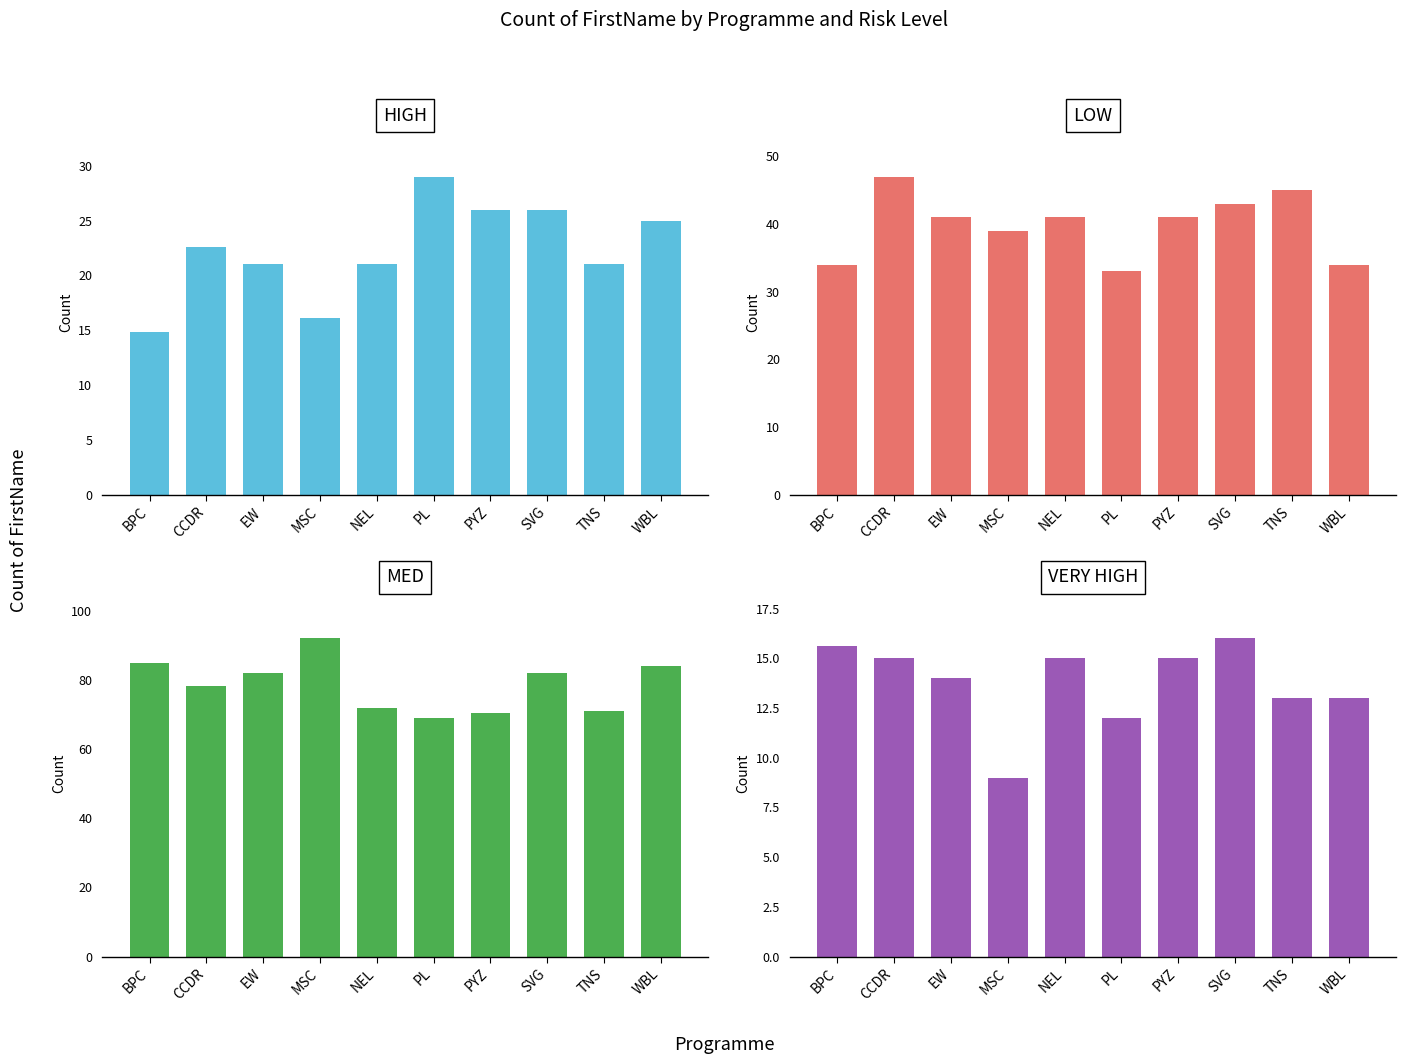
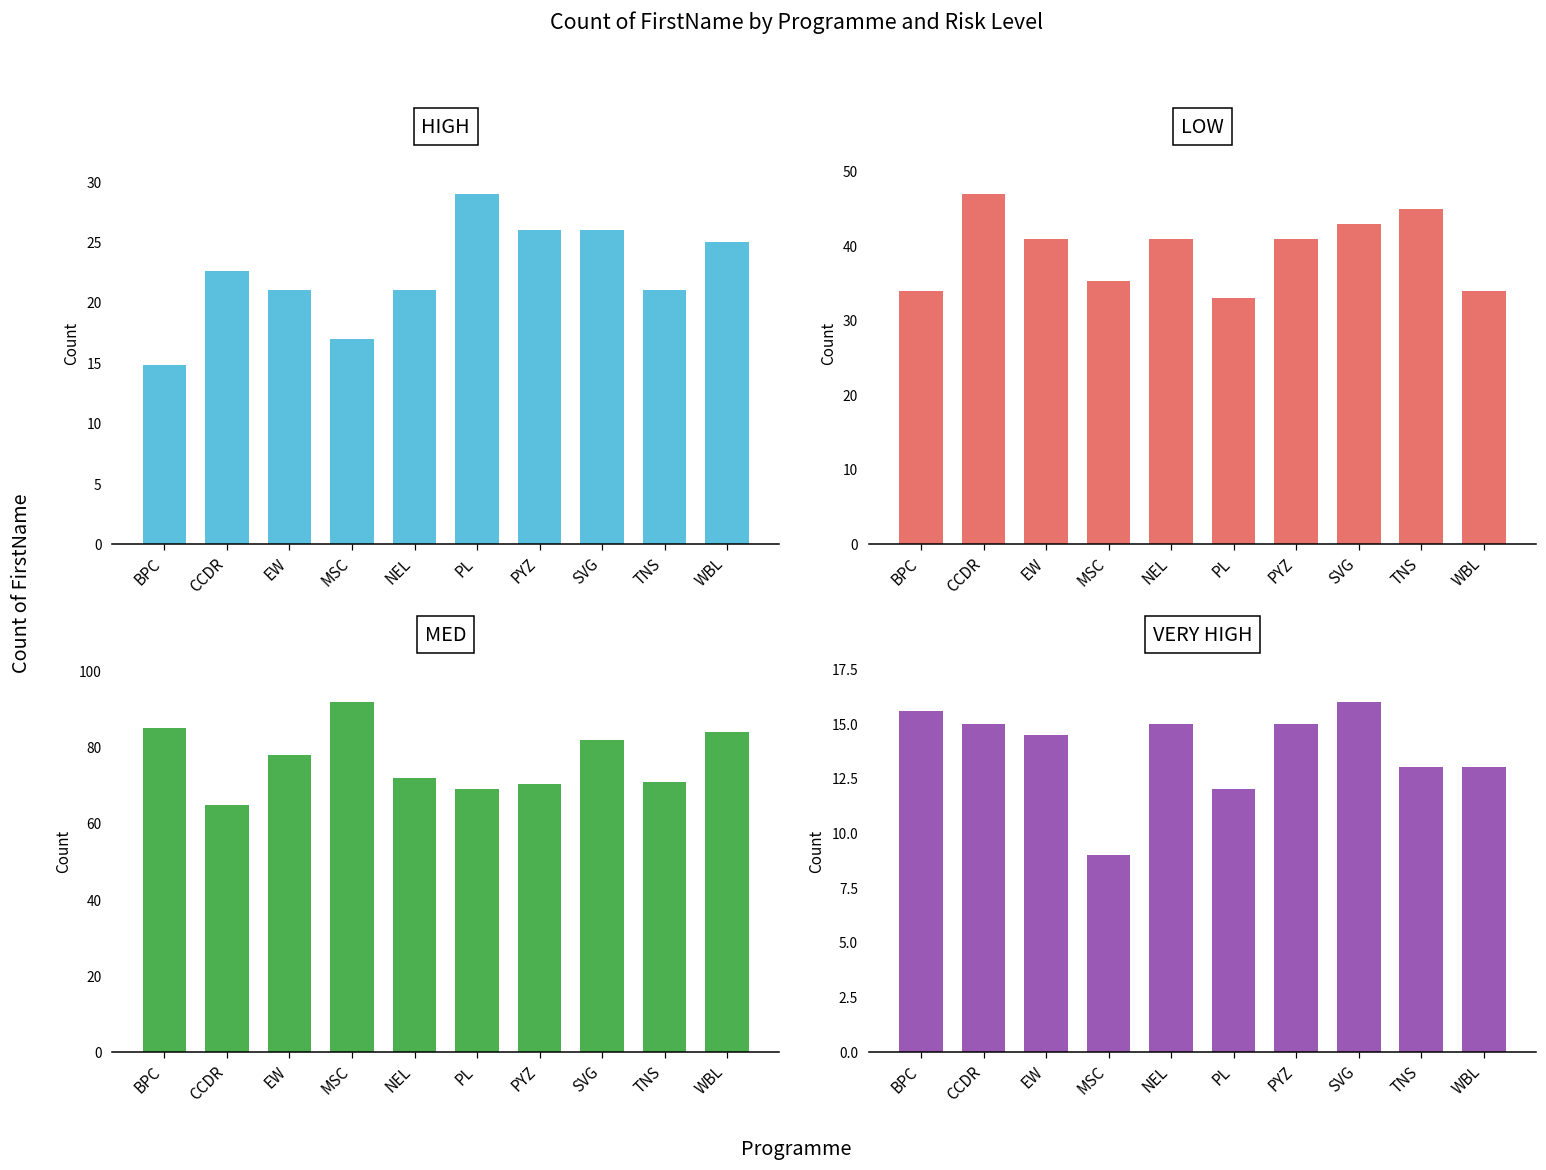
  {
    "HIGH": {
      "BPC": 14.8,
      "CCDR": 22.6,
      "EW": 21.0,
-     "MSC": 16.1,
+     "MSC": 17.0,
      "NEL": 21.0,
      "PL": 29.0,
      "PYZ": 26.0,
      "SVG": 26.0,
      "TNS": 21.0,
      "WBL": 25.0
    },
    "LOW": {
      "BPC": 34,
      "CCDR": 47,
      "EW": 41,
-     "MSC": 39,
+     "MSC": 35,
      "NEL": 41,
      "PL": 33,
      "PYZ": 41,
      "SVG": 43,
      "TNS": 45,
      "WBL": 34
    },
    "MED": {
      "BPC": 85,
-     "CCDR": 78,
-     "EW": 82,
+     "CCDR": 65,
+     "EW": 78,
      "MSC": 92,
      "NEL": 72,
      "PL": 69,
      "PYZ": 71,
      "SVG": 82,
      "TNS": 71,
      "WBL": 84
    },
    "VERY HIGH": {
      "BPC": 15.6,
      "CCDR": 15.0,
-     "EW": 14.0,
+     "EW": 14.5,
      "MSC": 9.0,
      "NEL": 15.0,
      "PL": 12.0,
      "PYZ": 15.0,
      "SVG": 16.0,
      "TNS": 13.0,
      "WBL": 13.0
    }
  }
